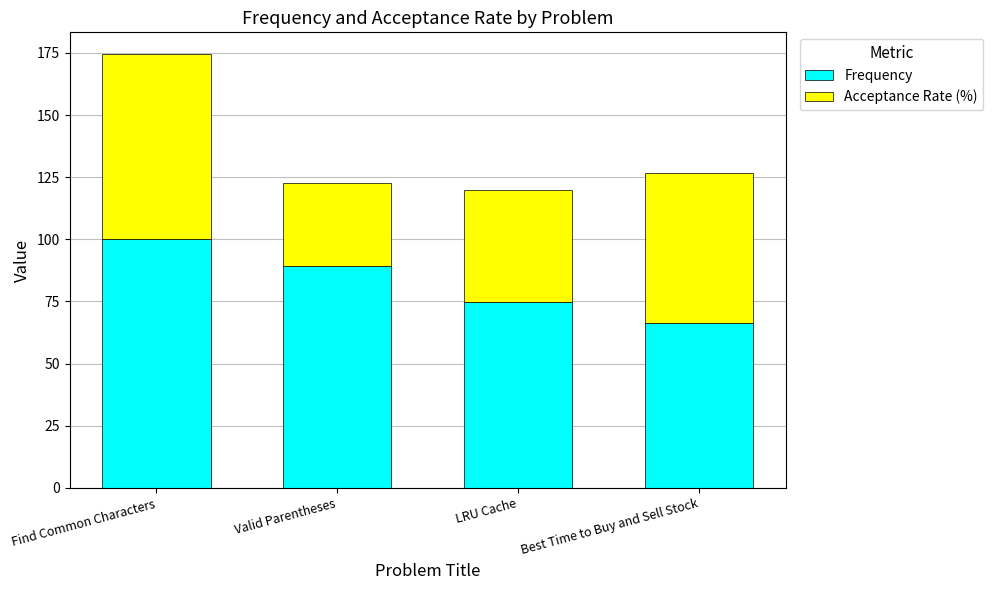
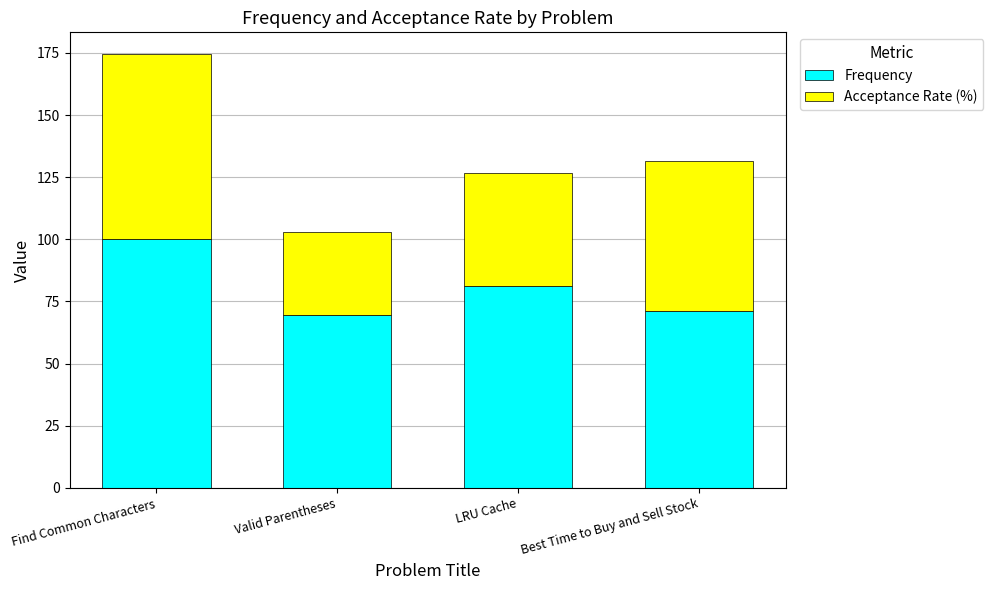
  {
    "Frequency": {
      "Find Common Characters": 100,
-     "Valid Parentheses": 89,
-     "LRU Cache": 75,
-     "Best Time to Buy and Sell Stock": 66
+     "Valid Parentheses": 69,
+     "LRU Cache": 81,
+     "Best Time to Buy and Sell Stock": 71
    },
    "Acceptance Rate (%)": {
      "Find Common Characters": 75,
      "Valid Parentheses": 34,
      "LRU Cache": 45,
      "Best Time to Buy and Sell Stock": 60
    }
  }
